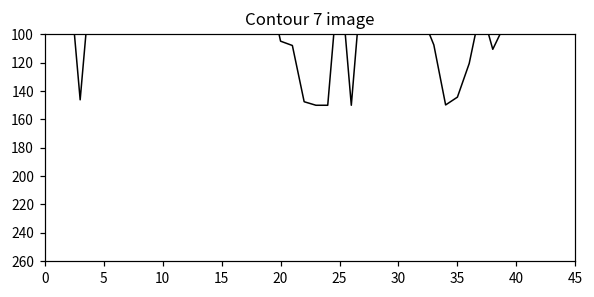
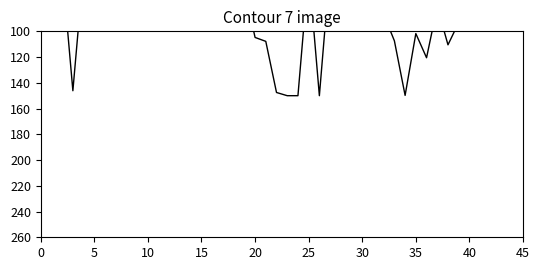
  {
    "20": 105,
-   "35": 144
+   "35": 102
  }
